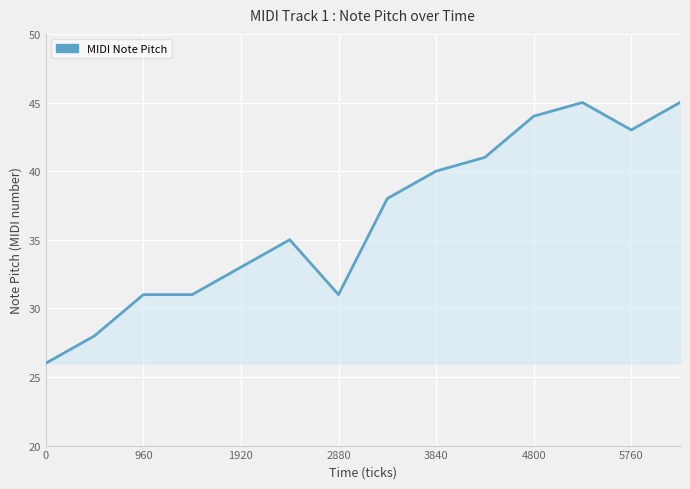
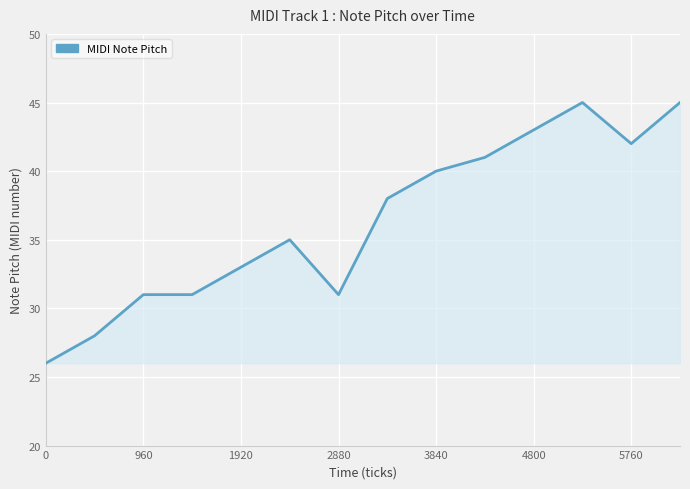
  {
    "0": 26,
    "960": 31,
    "1920": 33,
    "2880": 31,
    "3840": 40,
-   "4800": 44,
-   "5760": 43
+   "4800": 43,
+   "5760": 42
  }
